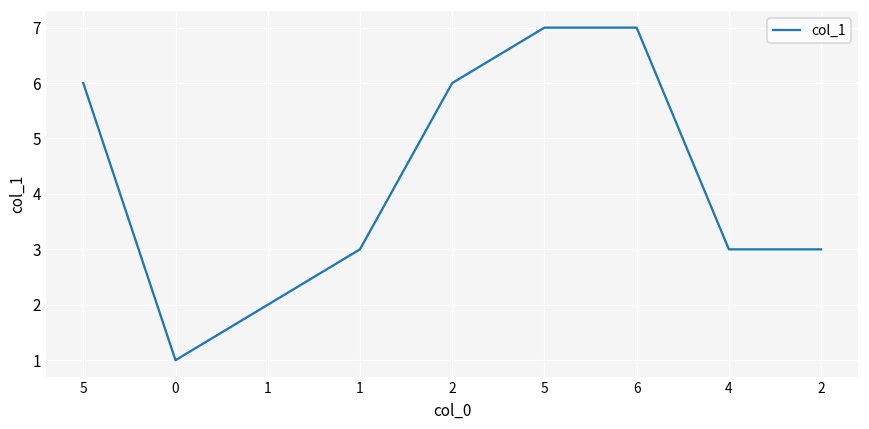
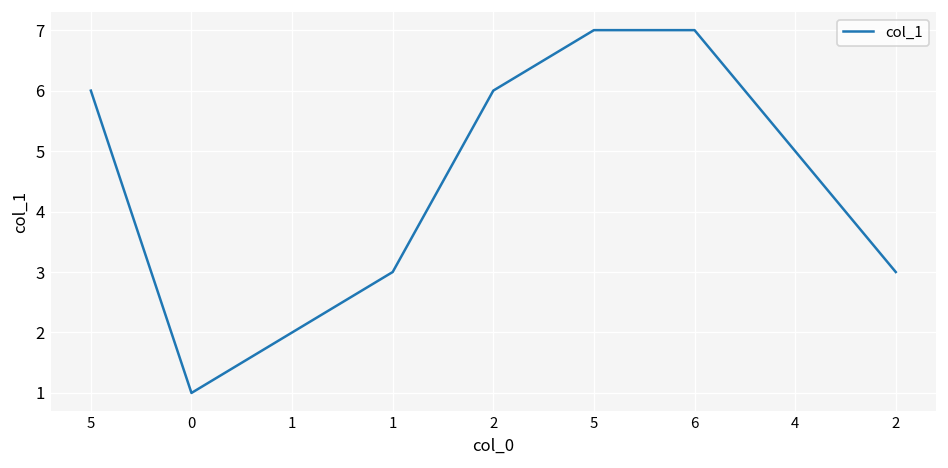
  {
    "0": 1,
    "6": 7,
-   "4": 3
+   "4": 5
  }
